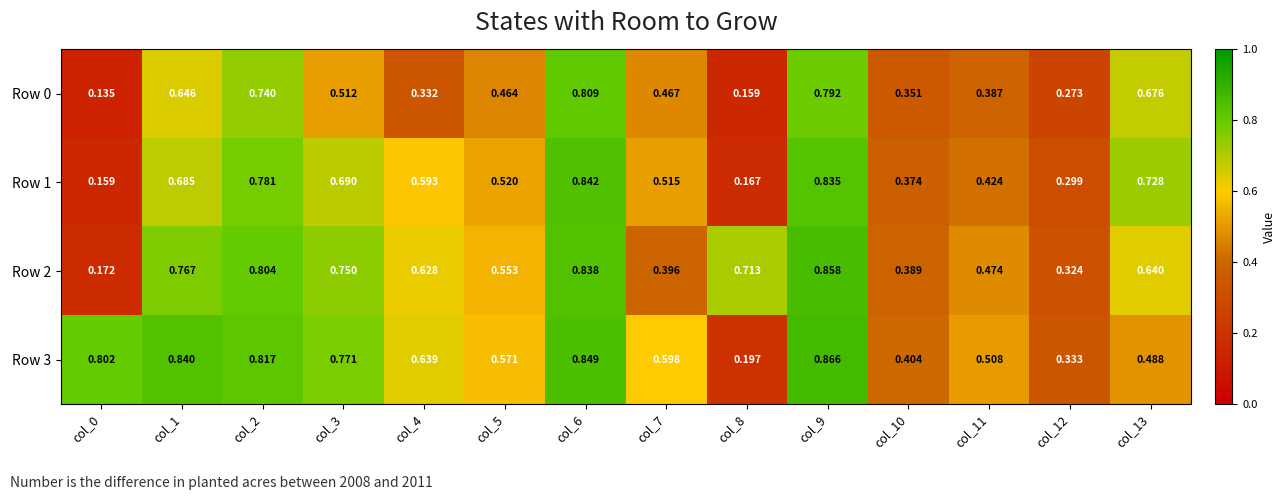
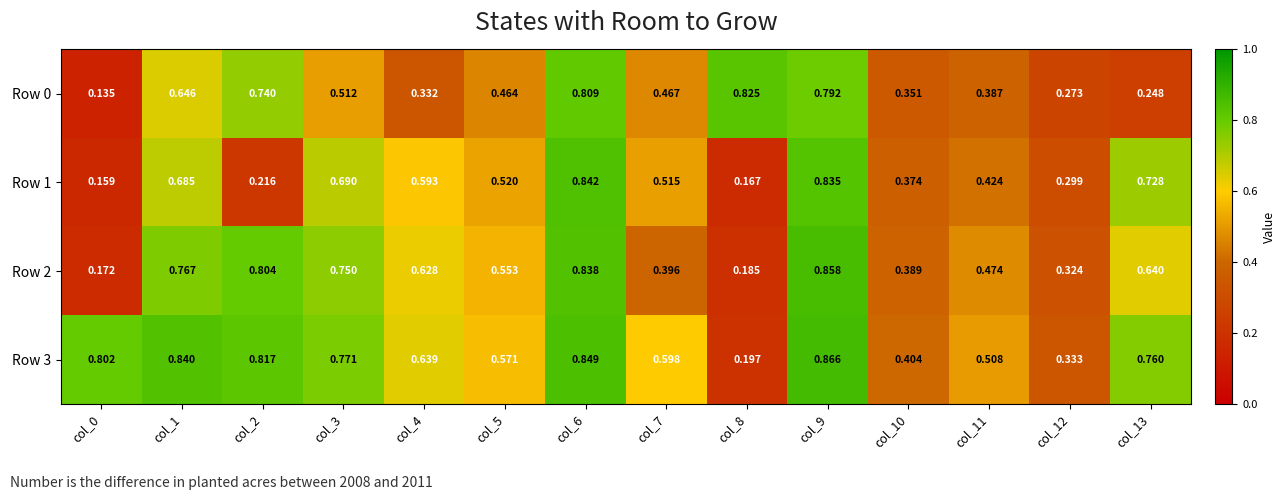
  {
    "Row 0": {
      "col_0": 0.135,
      "col_1": 0.646,
      "col_2": 0.740,
      "col_3": 0.512,
      "col_4": 0.332,
      "col_5": 0.464,
      "col_6": 0.809,
      "col_7": 0.467,
-     "col_8": 0.159,
+     "col_8": 0.825,
      "col_9": 0.792,
      "col_10": 0.351,
      "col_11": 0.387,
      "col_12": 0.273,
-     "col_13": 0.676
+     "col_13": 0.248
    },
    "Row 1": {
      "col_0": 0.159,
      "col_1": 0.685,
-     "col_2": 0.781,
+     "col_2": 0.216,
      "col_3": 0.690,
      "col_4": 0.593,
      "col_5": 0.520,
      "col_6": 0.842,
      "col_7": 0.515,
      "col_8": 0.167,
      "col_9": 0.835,
      "col_10": 0.374,
      "col_11": 0.424,
      "col_12": 0.299,
      "col_13": 0.728
    },
    "Row 2": {
      "col_0": 0.172,
      "col_1": 0.767,
      "col_2": 0.804,
      "col_3": 0.750,
      "col_4": 0.628,
      "col_5": 0.553,
      "col_6": 0.838,
      "col_7": 0.396,
-     "col_8": 0.713,
+     "col_8": 0.185,
      "col_9": 0.858,
      "col_10": 0.389,
      "col_11": 0.474,
      "col_12": 0.324,
      "col_13": 0.640
    },
    "Row 3": {
      "col_0": 0.802,
      "col_1": 0.840,
      "col_2": 0.817,
      "col_3": 0.771,
      "col_4": 0.639,
      "col_5": 0.571,
      "col_6": 0.849,
      "col_7": 0.598,
      "col_8": 0.197,
      "col_9": 0.866,
      "col_10": 0.404,
      "col_11": 0.508,
      "col_12": 0.333,
-     "col_13": 0.488
+     "col_13": 0.760
    }
  }
